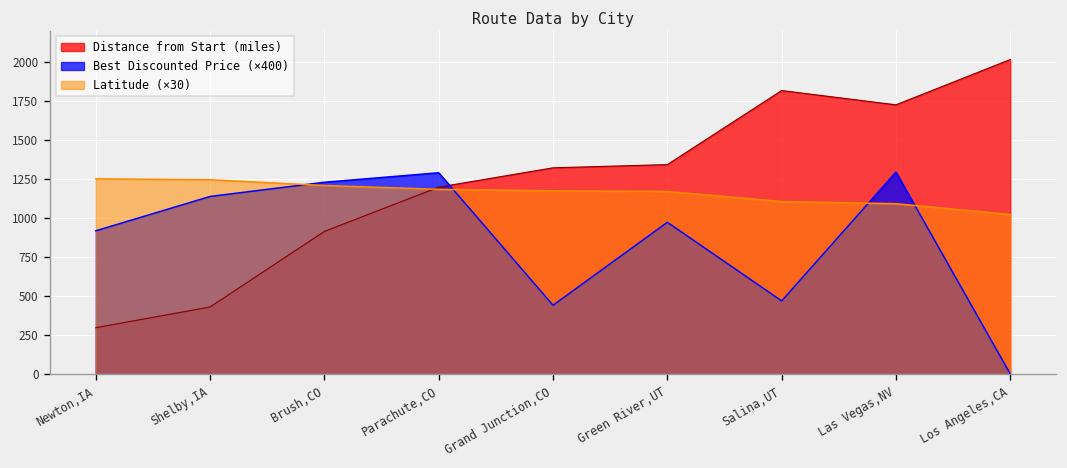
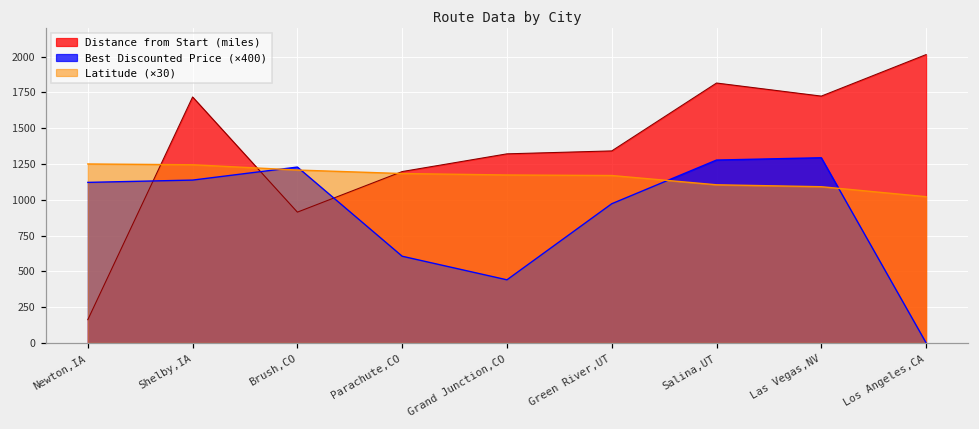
  {
    "Distance from Start (miles)": {
-     "Newton,IA": 300,
-     "Shelby,IA": 430,
+     "Newton,IA": 160,
+     "Shelby,IA": 1720,
      "Brush,CO": 910,
      "Grand Junction,CO": 1320,
      "Green River,UT": 1340,
      "Salina,UT": 1820,
      "Las Vegas,NV": 1720,
      "Los Angeles,CA": 2020
    },
    "Best Discounted Price (×400)": {
-     "Newton,IA": 920,
+     "Newton,IA": 1120,
      "Shelby,IA": 1140,
      "Brush,CO": 1230,
-     "Parachute,CO": 1290,
+     "Parachute,CO": 610,
      "Grand Junction,CO": 440,
      "Green River,UT": 970,
-     "Salina,UT": 470,
+     "Salina,UT": 1280,
      "Las Vegas,NV": 1290,
      "Los Angeles,CA": 0
    },
    "Latitude (×30)": {
      "Newton,IA": 1250,
      "Shelby,IA": 1240,
      "Brush,CO": 1210,
      "Grand Junction,CO": 1170,
      "Green River,UT": 1170,
      "Salina,UT": 1100,
      "Las Vegas,NV": 1090,
      "Los Angeles,CA": 1020
    }
  }
